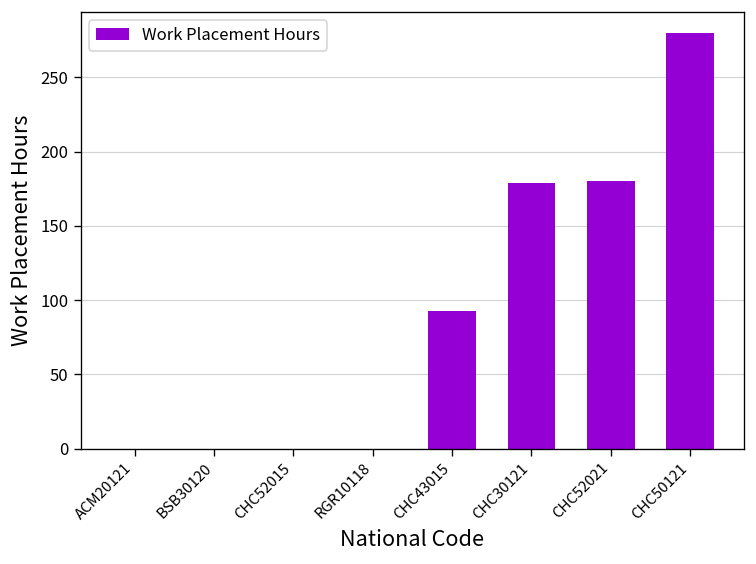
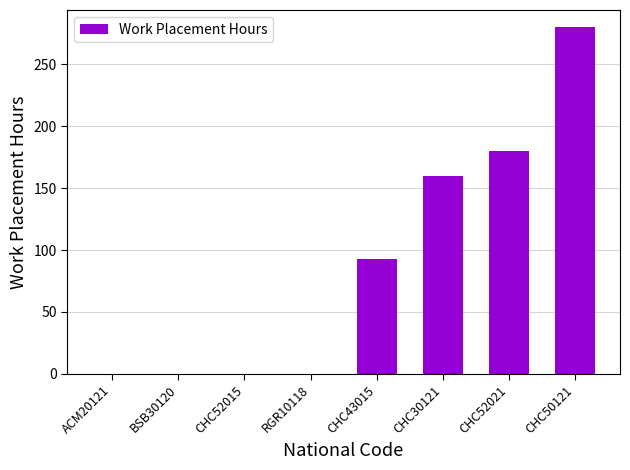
  {
    "ACM20121": 0,
    "BSB30120": 0,
    "CHC52015": 0,
    "RGR10118": 0,
    "CHC43015": 93,
-   "CHC30121": 179,
+   "CHC30121": 160,
    "CHC52021": 180,
    "CHC50121": 280
  }
